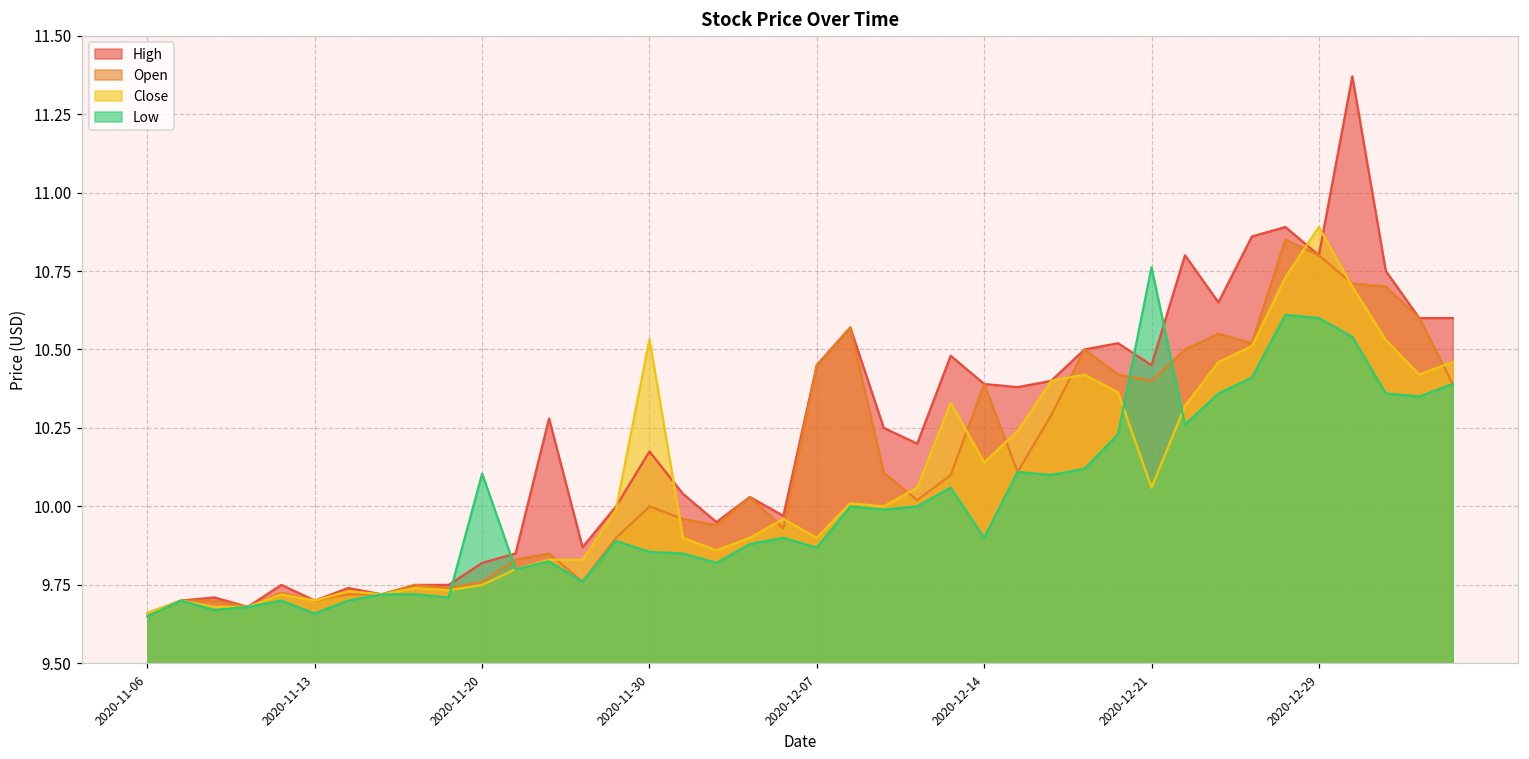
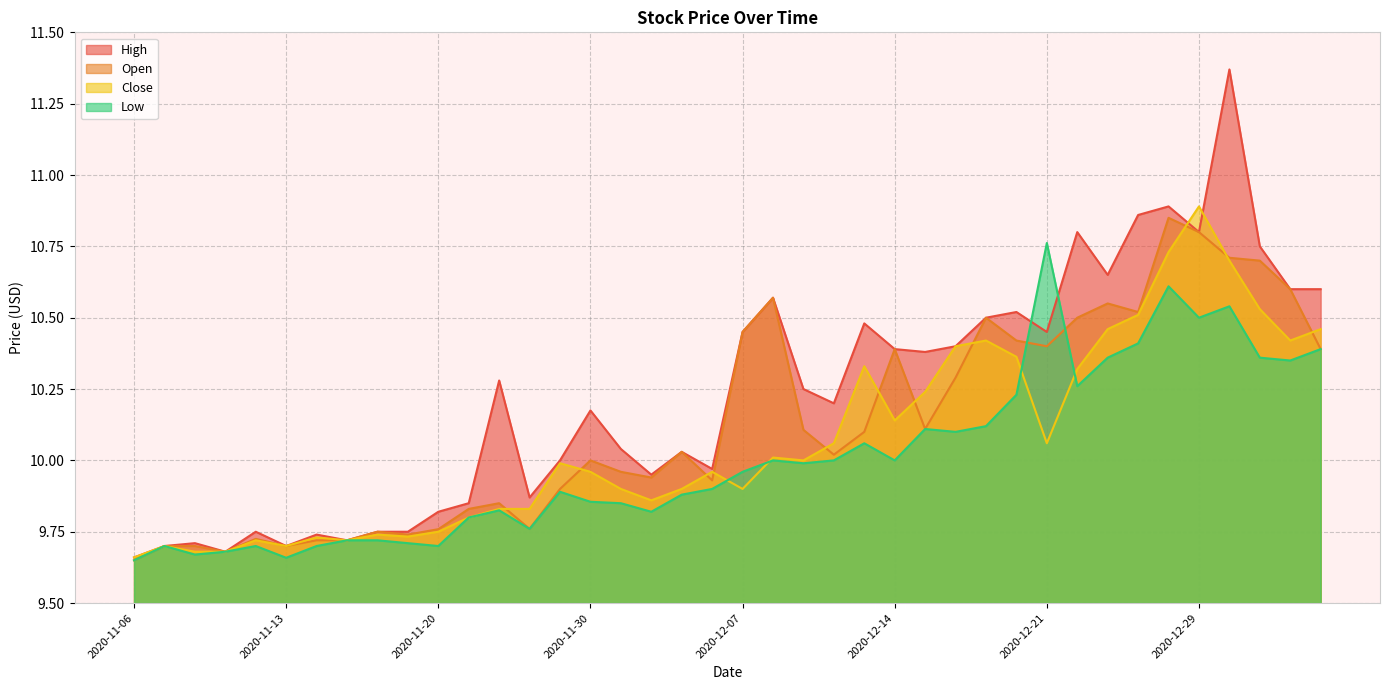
  {
    "Close": {
-     "2020-11-30": 10.53,
+     "2020-11-30": 9.96,
      "2020-12-07": 9.90,
      "2020-12-14": 10.14,
      "2020-12-21": 10.06,
      "2020-12-29": 10.89
    },
    "Low": {
      "2020-11-13": 9.66,
-     "2020-11-20": 10.10,
+     "2020-11-20": 9.70,
      "2020-11-30": 9.85,
-     "2020-12-07": 9.87,
-     "2020-12-14": 9.9,
+     "2020-12-07": 9.96,
+     "2020-12-14": 10.0,
      "2020-12-21": 10.76,
-     "2020-12-29": 10.6
+     "2020-12-29": 10.5
    }
  }
